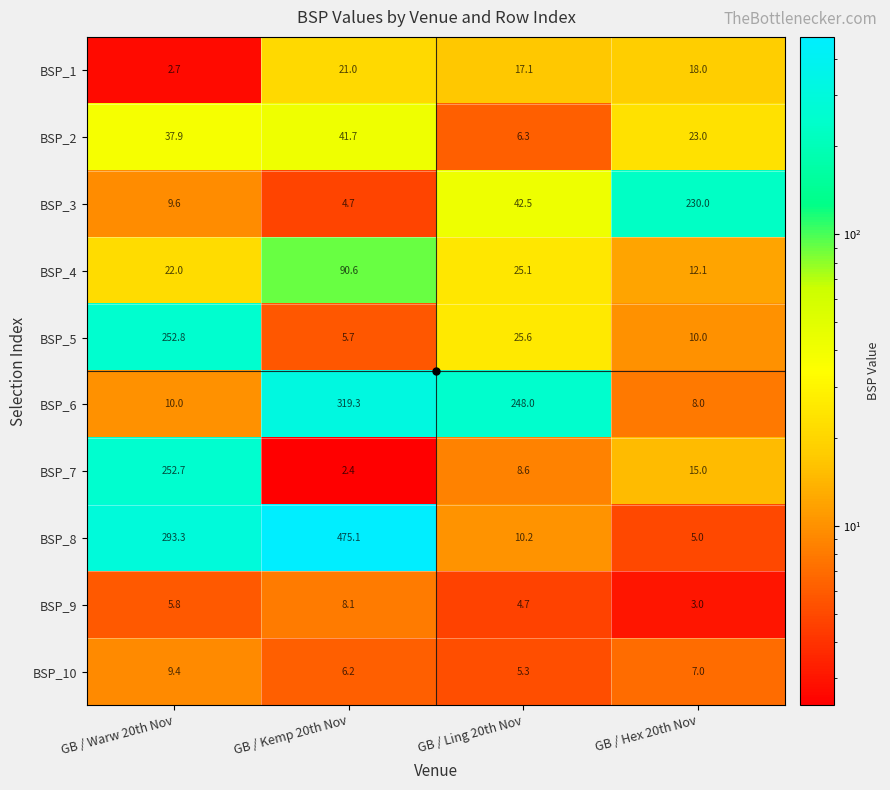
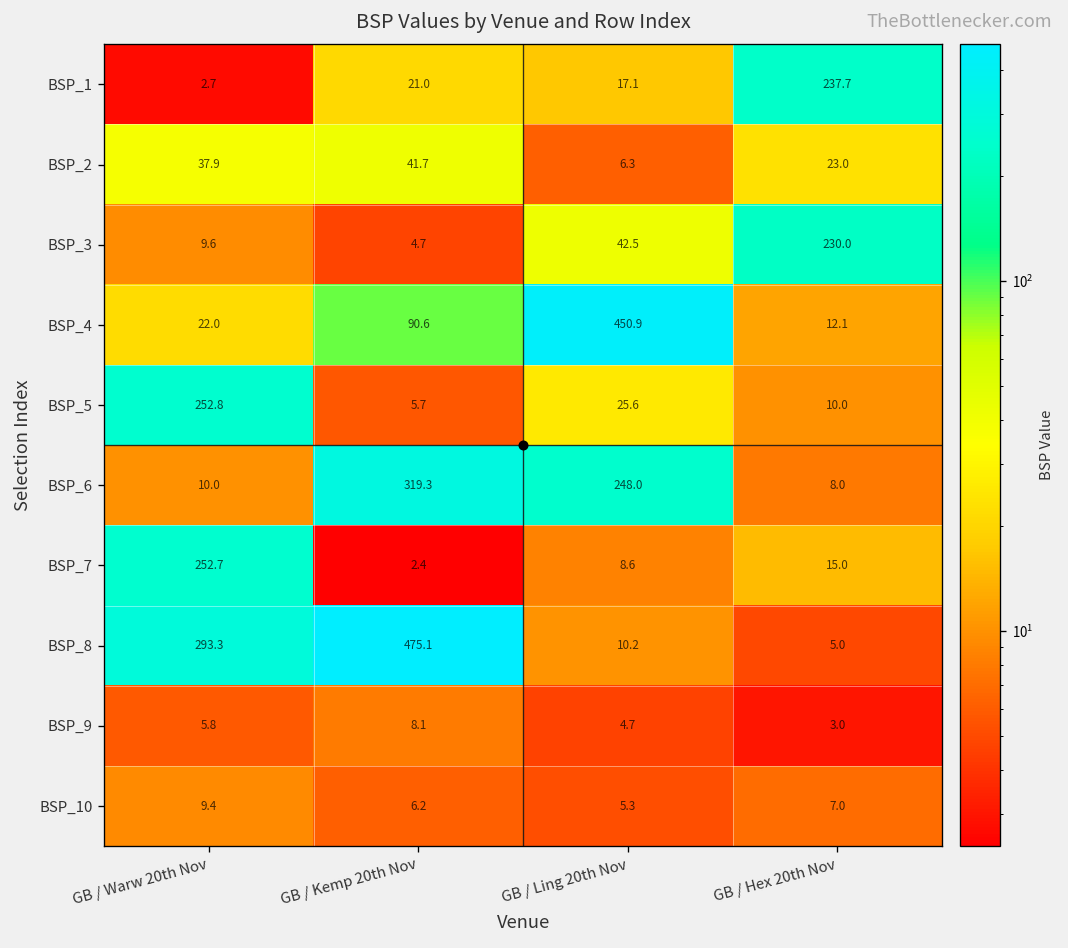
  {
    "BSP_1": {
      "GB / Warw 20th Nov": 2.7,
      "GB / Kemp 20th Nov": 21.0,
      "GB / Ling 20th Nov": 17.1,
-     "GB / Hex 20th Nov": 18.0
+     "GB / Hex 20th Nov": 237.7
    },
    "BSP_2": {
      "GB / Warw 20th Nov": 37.9,
      "GB / Kemp 20th Nov": 41.7,
      "GB / Ling 20th Nov": 6.3,
      "GB / Hex 20th Nov": 23.0
    },
    "BSP_3": {
      "GB / Warw 20th Nov": 9.6,
      "GB / Kemp 20th Nov": 4.7,
      "GB / Ling 20th Nov": 42.5,
      "GB / Hex 20th Nov": 230.0
    },
    "BSP_4": {
      "GB / Warw 20th Nov": 22.0,
      "GB / Kemp 20th Nov": 90.6,
-     "GB / Ling 20th Nov": 25.1,
+     "GB / Ling 20th Nov": 450.9,
      "GB / Hex 20th Nov": 12.1
    },
    "BSP_5": {
      "GB / Warw 20th Nov": 252.8,
      "GB / Kemp 20th Nov": 5.7,
      "GB / Ling 20th Nov": 25.6,
      "GB / Hex 20th Nov": 10.0
    },
    "BSP_6": {
      "GB / Warw 20th Nov": 10.0,
      "GB / Kemp 20th Nov": 319.3,
      "GB / Ling 20th Nov": 248.0,
      "GB / Hex 20th Nov": 8.0
    },
    "BSP_7": {
      "GB / Warw 20th Nov": 252.7,
      "GB / Kemp 20th Nov": 2.4,
      "GB / Ling 20th Nov": 8.6,
      "GB / Hex 20th Nov": 15.0
    },
    "BSP_8": {
      "GB / Warw 20th Nov": 293.3,
      "GB / Kemp 20th Nov": 475.1,
      "GB / Ling 20th Nov": 10.2,
      "GB / Hex 20th Nov": 5.0
    },
    "BSP_9": {
      "GB / Warw 20th Nov": 5.8,
      "GB / Kemp 20th Nov": 8.1,
      "GB / Ling 20th Nov": 4.7,
      "GB / Hex 20th Nov": 3.0
    },
    "BSP_10": {
      "GB / Warw 20th Nov": 9.4,
      "GB / Kemp 20th Nov": 6.2,
      "GB / Ling 20th Nov": 5.3,
      "GB / Hex 20th Nov": 7.0
    }
  }
